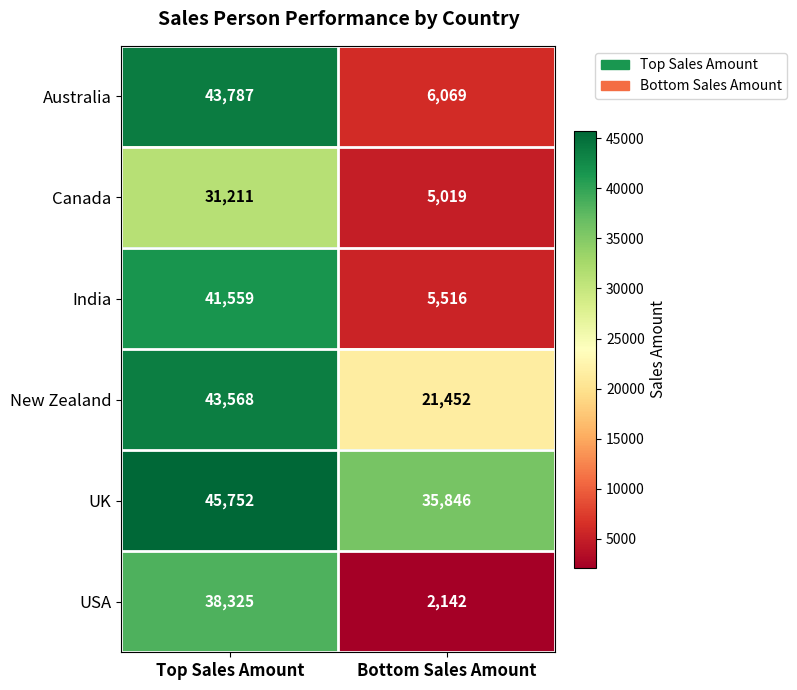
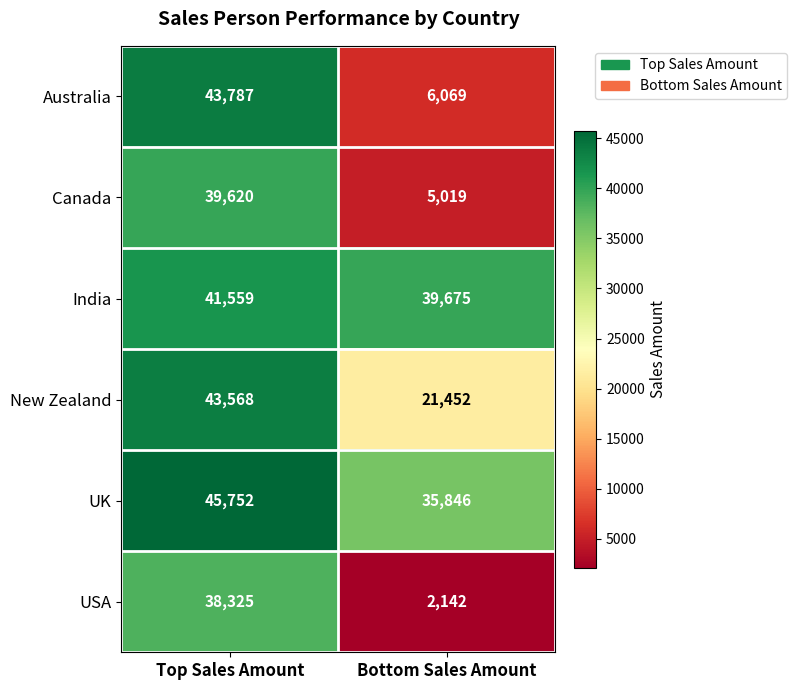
  {
    "Australia": {
      "Top Sales Amount": "43,787",
      "Bottom Sales Amount": "6,069"
    },
    "Canada": {
-     "Top Sales Amount": "31,211",
+     "Top Sales Amount": "39,620",
      "Bottom Sales Amount": "5,019"
    },
    "India": {
      "Top Sales Amount": "41,559",
-     "Bottom Sales Amount": "5,516"
+     "Bottom Sales Amount": "39,675"
    },
    "New Zealand": {
      "Top Sales Amount": "43,568",
      "Bottom Sales Amount": "21,452"
    },
    "UK": {
      "Top Sales Amount": "45,752",
      "Bottom Sales Amount": "35,846"
    },
    "USA": {
      "Top Sales Amount": "38,325",
      "Bottom Sales Amount": "2,142"
    }
  }
